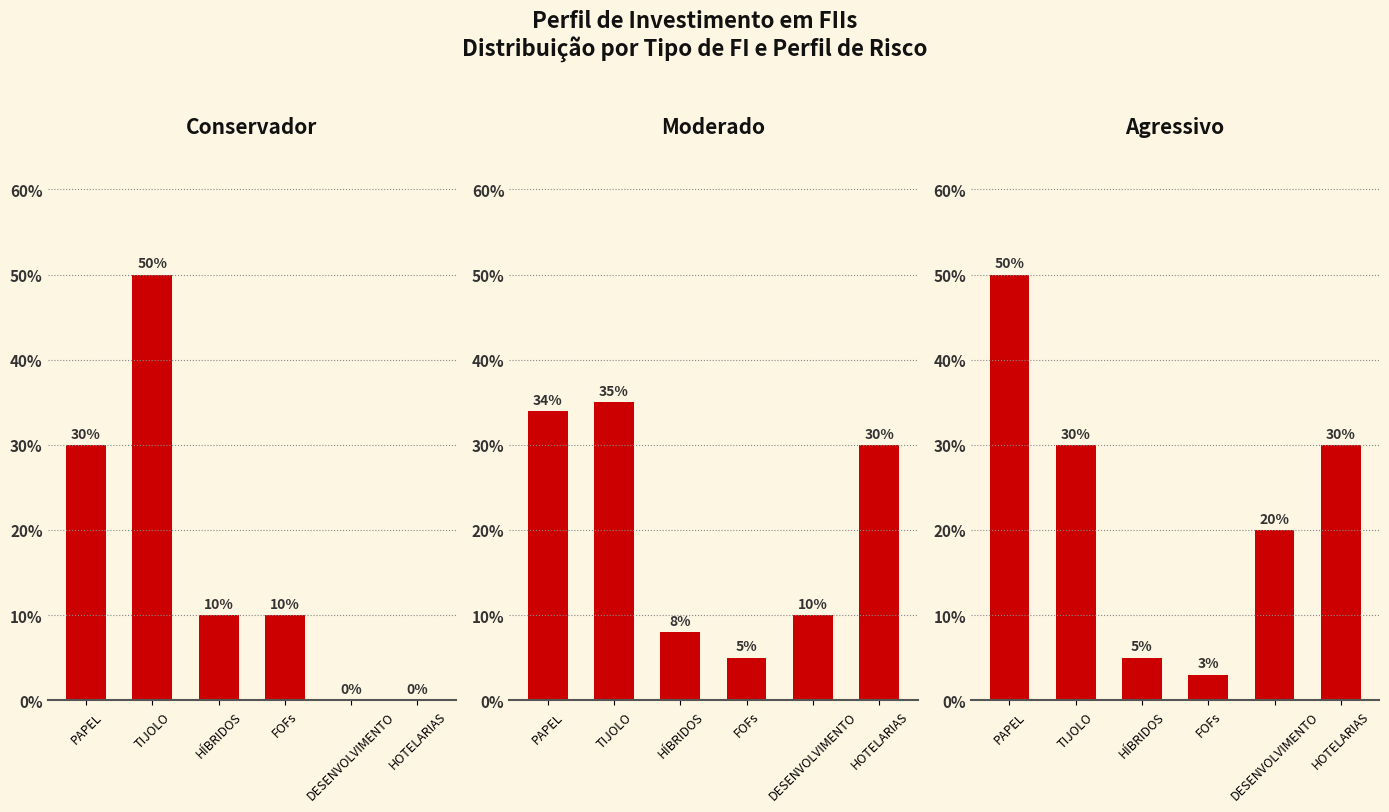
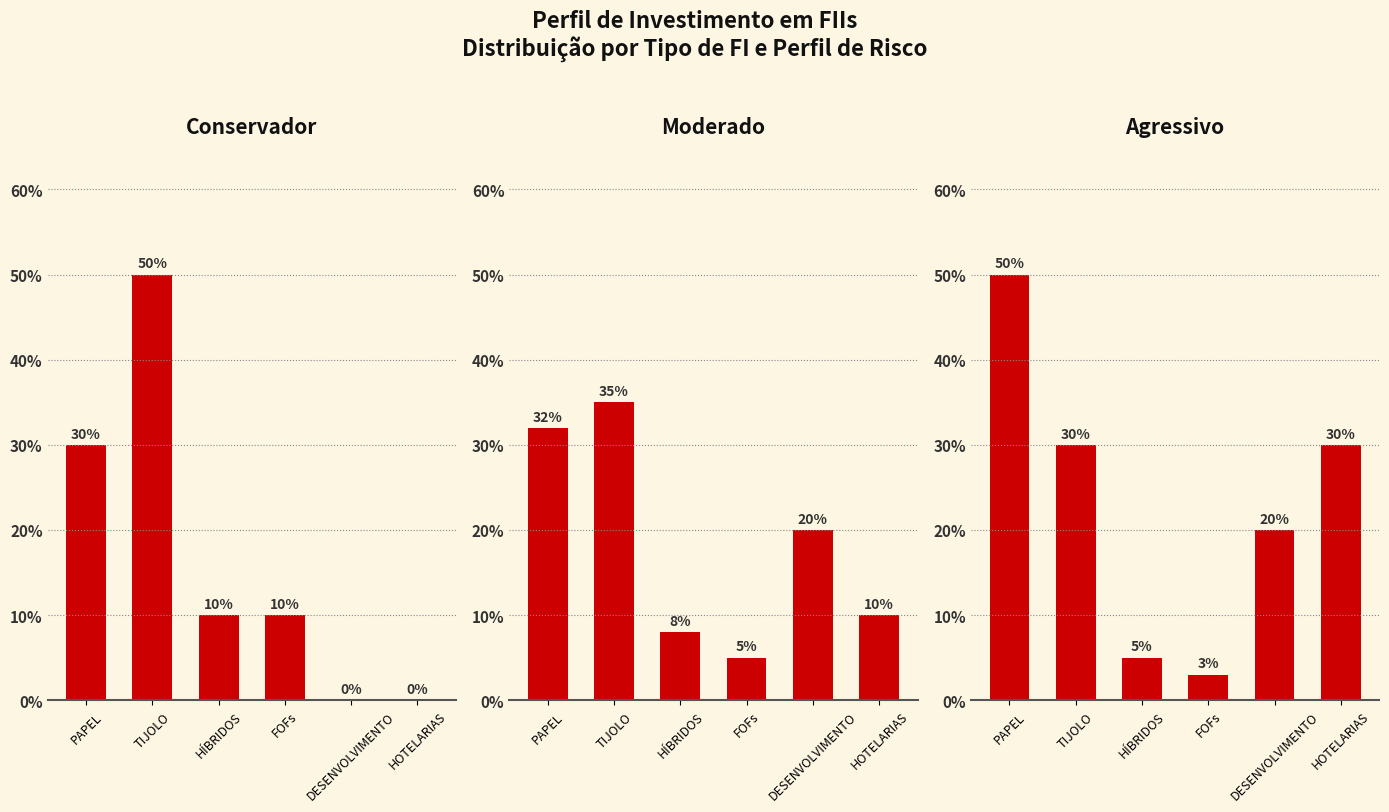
  {
    "Conservador": {
      "PAPEL": "30%",
      "TIJOLO": "50%",
      "HÍBRIDOS": "10%",
      "FOFs": "10%",
      "DESENVOLVIMENTO": "0%",
      "HOTELARIAS": "0%"
    },
    "Moderado": {
-     "PAPEL": "34%",
+     "PAPEL": "32%",
      "TIJOLO": "35%",
      "HÍBRIDOS": "8%",
      "FOFs": "5%",
-     "DESENVOLVIMENTO": "10%",
-     "HOTELARIAS": "30%"
+     "DESENVOLVIMENTO": "20%",
+     "HOTELARIAS": "10%"
    },
    "Agressivo": {
      "PAPEL": "50%",
      "TIJOLO": "30%",
      "HÍBRIDOS": "5%",
      "FOFs": "3%",
      "DESENVOLVIMENTO": "20%",
      "HOTELARIAS": "30%"
    }
  }
